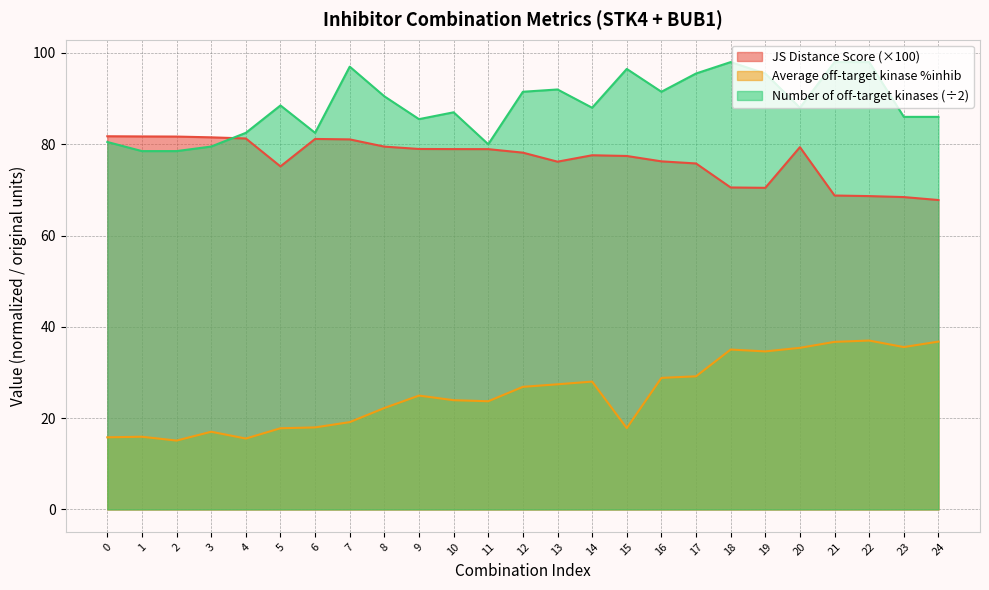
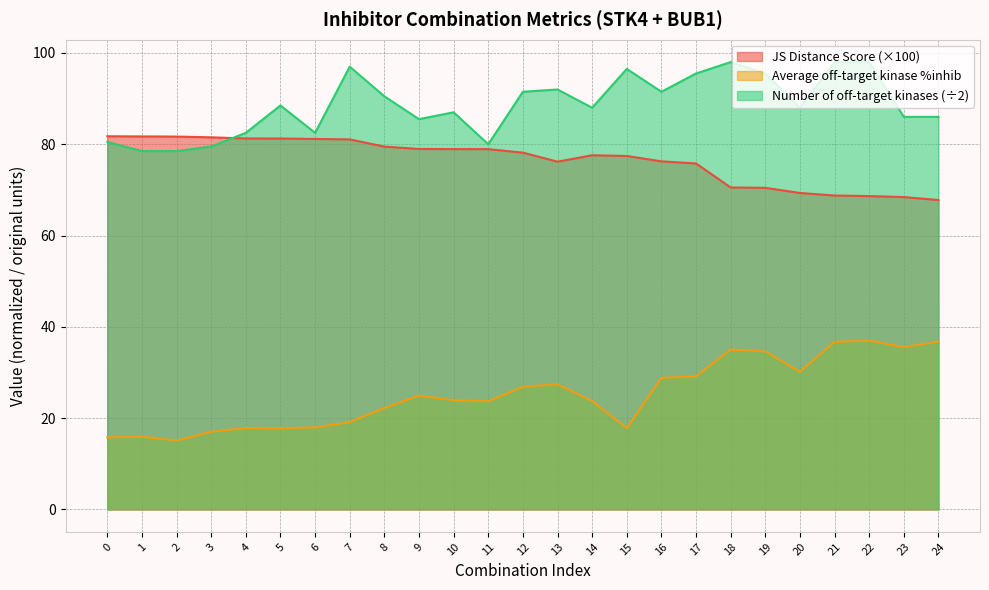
  {
    "JS Distance Score (×100)": {
      "0": 82,
      "1": 82,
      "2": 82,
      "3": 82,
      "4": 81,
-     "5": 75,
+     "5": 81,
      "6": 81,
      "7": 81,
      "8": 79,
      "9": 79,
      "10": 79,
      "11": 79,
      "12": 78,
      "13": 76,
      "14": 78,
      "15": 77,
      "16": 76,
      "17": 76,
      "18": 71,
      "19": 70,
-     "20": 79,
+     "20": 69,
      "21": 69,
      "22": 69,
      "23": 68,
      "24": 68
    },
    "Average off-target kinase %inhib": {
      "0": 16,
      "1": 16,
      "2": 15,
      "3": 17,
-     "4": 16,
+     "4": 18,
      "5": 18,
      "6": 18,
      "7": 19,
      "8": 22,
      "9": 25,
      "10": 24,
      "11": 24,
      "12": 27,
      "13": 27,
-     "14": 28,
+     "14": 24,
      "15": 18,
      "16": 29,
      "17": 29,
      "18": 35,
      "19": 35,
-     "20": 35,
+     "20": 30,
      "21": 37,
      "22": 37,
      "23": 36,
      "24": 37
    },
    "Number of off-target kinases (÷2)": {
      "0": 81,
      "1": 79,
      "2": 79,
      "3": 80,
      "4": 83,
      "5": 89,
      "6": 83,
      "7": 97,
      "8": 91,
      "9": 86,
      "10": 87,
      "11": 80,
      "12": 92,
      "13": 92,
      "14": 88,
      "15": 97,
      "16": 92,
      "17": 96,
      "18": 98,
      "23": 86,
      "24": 86
    }
  }
